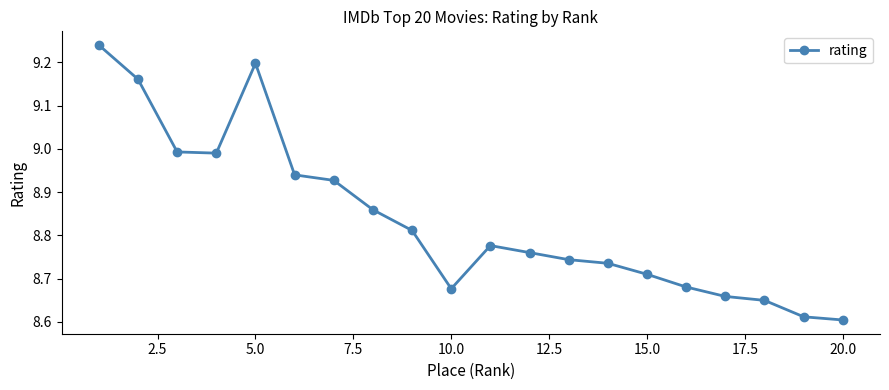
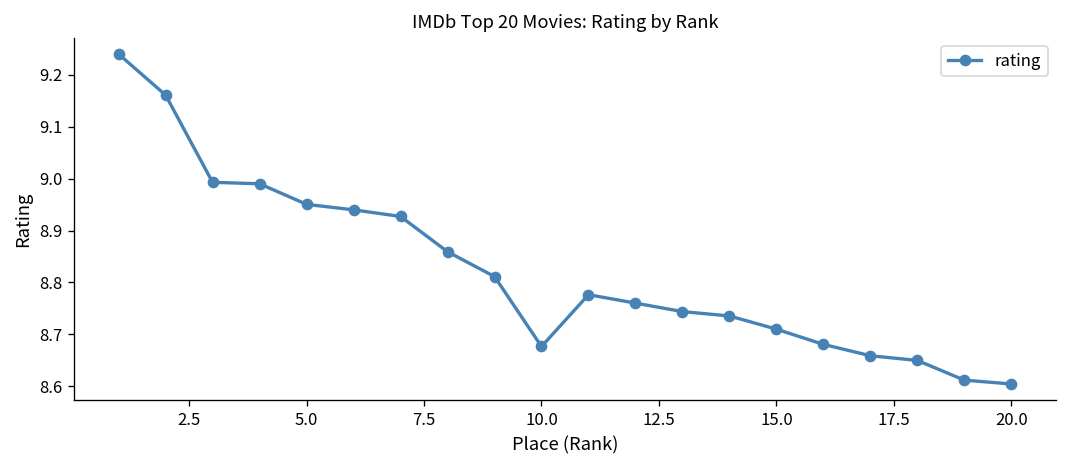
  {
-   "5.0": 9.20,
+   "5.0": 8.95,
    "10.0": 8.68,
    "15.0": 8.71,
    "20.0": 8.60
  }
